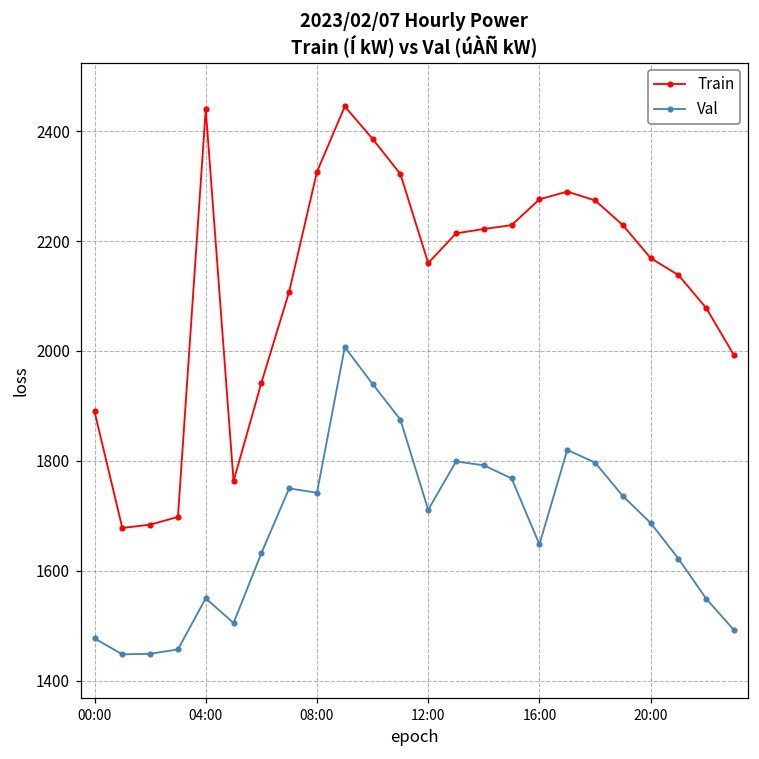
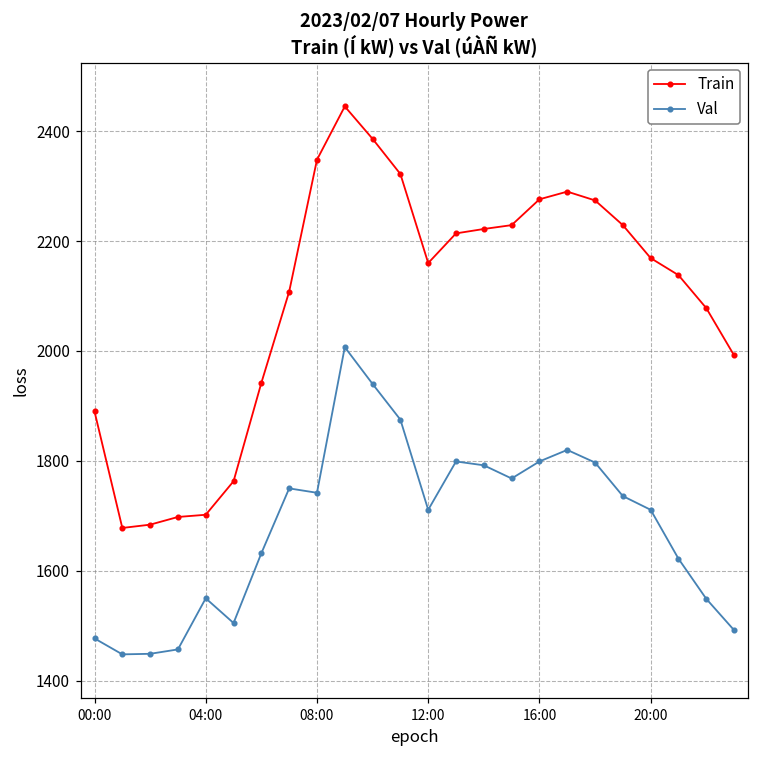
  {
    "Train": {
      "00:00": 1890,
-     "04:00": 2440,
-     "08:00": 2330,
+     "04:00": 1700,
+     "08:00": 2350,
      "12:00": 2160,
      "16:00": 2280,
      "20:00": 2170
    },
    "Val": {
      "00:00": 1480,
      "04:00": 1550,
      "08:00": 1740,
      "12:00": 1710,
-     "16:00": 1650,
-     "20:00": 1690
+     "16:00": 1800,
+     "20:00": 1710
    }
  }
